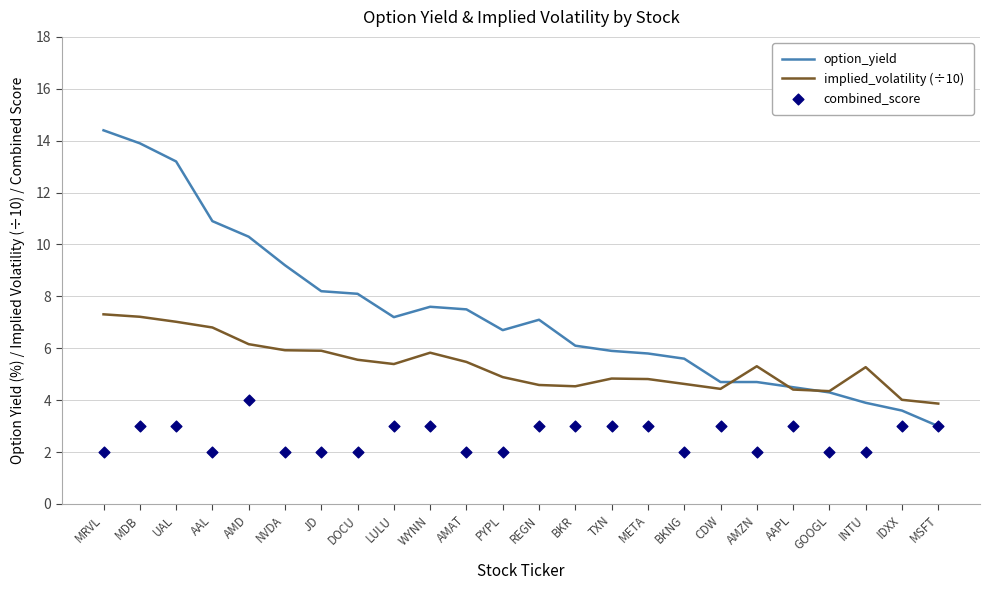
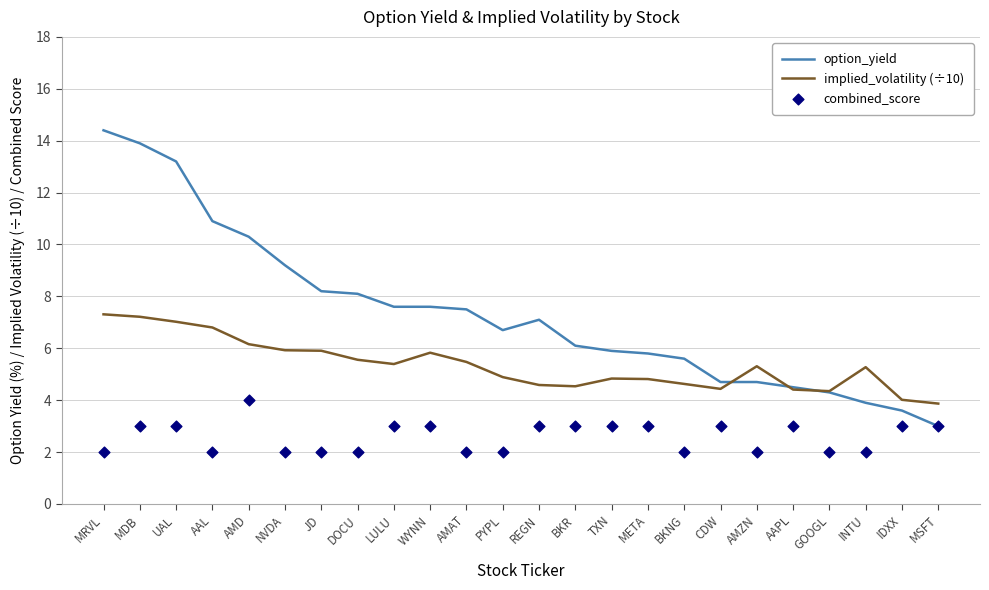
  {
    "option_yield": {
      "MRVL": 14.4,
      "MDB": 13.9,
      "UAL": 13.2,
      "AAL": 10.9,
      "AMD": 10.3,
      "NVDA": 9.2,
      "JD": 8.2,
      "DOCU": 8.1,
-     "LULU": 7.2,
+     "LULU": 7.6,
      "WYNN": 7.6,
      "AMAT": 7.5,
      "PYPL": 6.7,
      "REGN": 7.1,
      "BKR": 6.1,
      "TXN": 5.9,
      "META": 5.8,
      "BKNG": 5.6,
      "CDW": 4.7,
      "AMZN": 4.7,
      "INTU": 3.9,
      "IDXX": 3.6
    },
    "implied_volatility (÷10)": {
      "MRVL": 7.3,
      "MDB": 7.2,
      "UAL": 7.0,
      "AAL": 6.8,
      "AMD": 6.2,
      "NVDA": 5.9,
      "JD": 5.9,
      "DOCU": 5.6,
      "LULU": 5.4,
      "WYNN": 5.8,
      "AMAT": 5.5,
      "PYPL": 4.9,
      "REGN": 4.6,
      "BKR": 4.5,
      "TXN": 4.8,
      "META": 4.8,
      "BKNG": 4.6,
      "CDW": 4.4,
      "AMZN": 5.3,
      "INTU": 5.3,
      "IDXX": 4.0,
      "MSFT": 3.9
    }
  }
